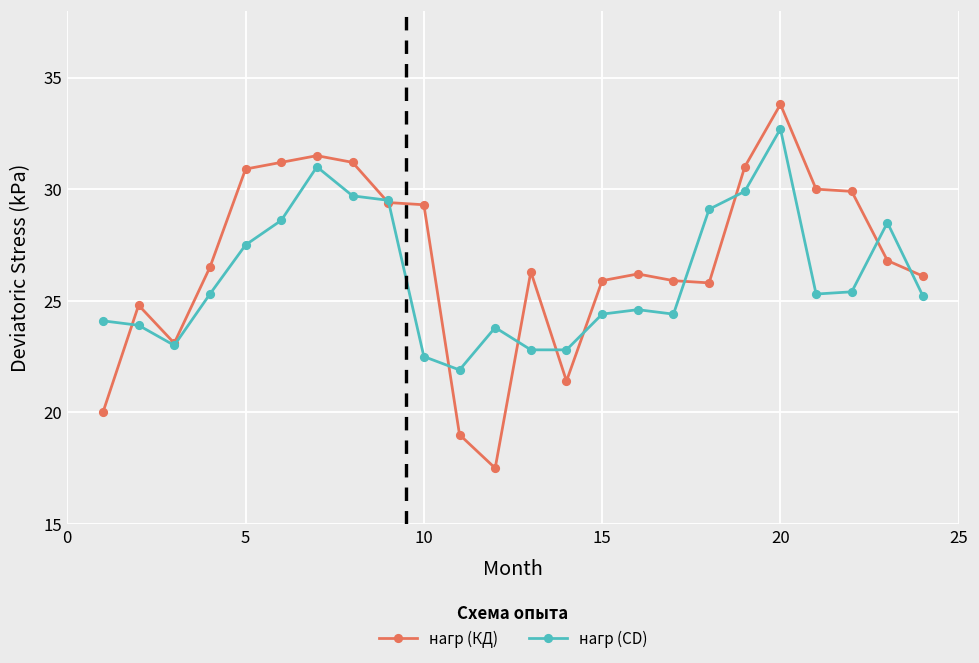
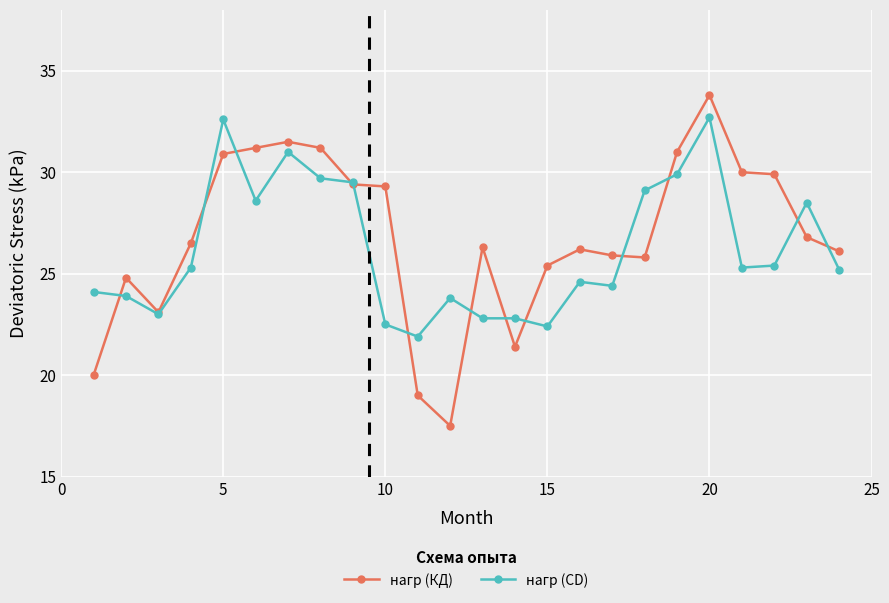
  {
    "нагр (КД)": {
      "5": 30.9,
      "10": 29.3,
-     "15": 25.9,
+     "15": 25.4,
      "20": 33.8
    },
    "нагр (CD)": {
-     "5": 27.5,
+     "5": 32.6,
      "10": 22.5,
-     "15": 24.4,
+     "15": 22.4,
      "20": 32.7
    }
  }
